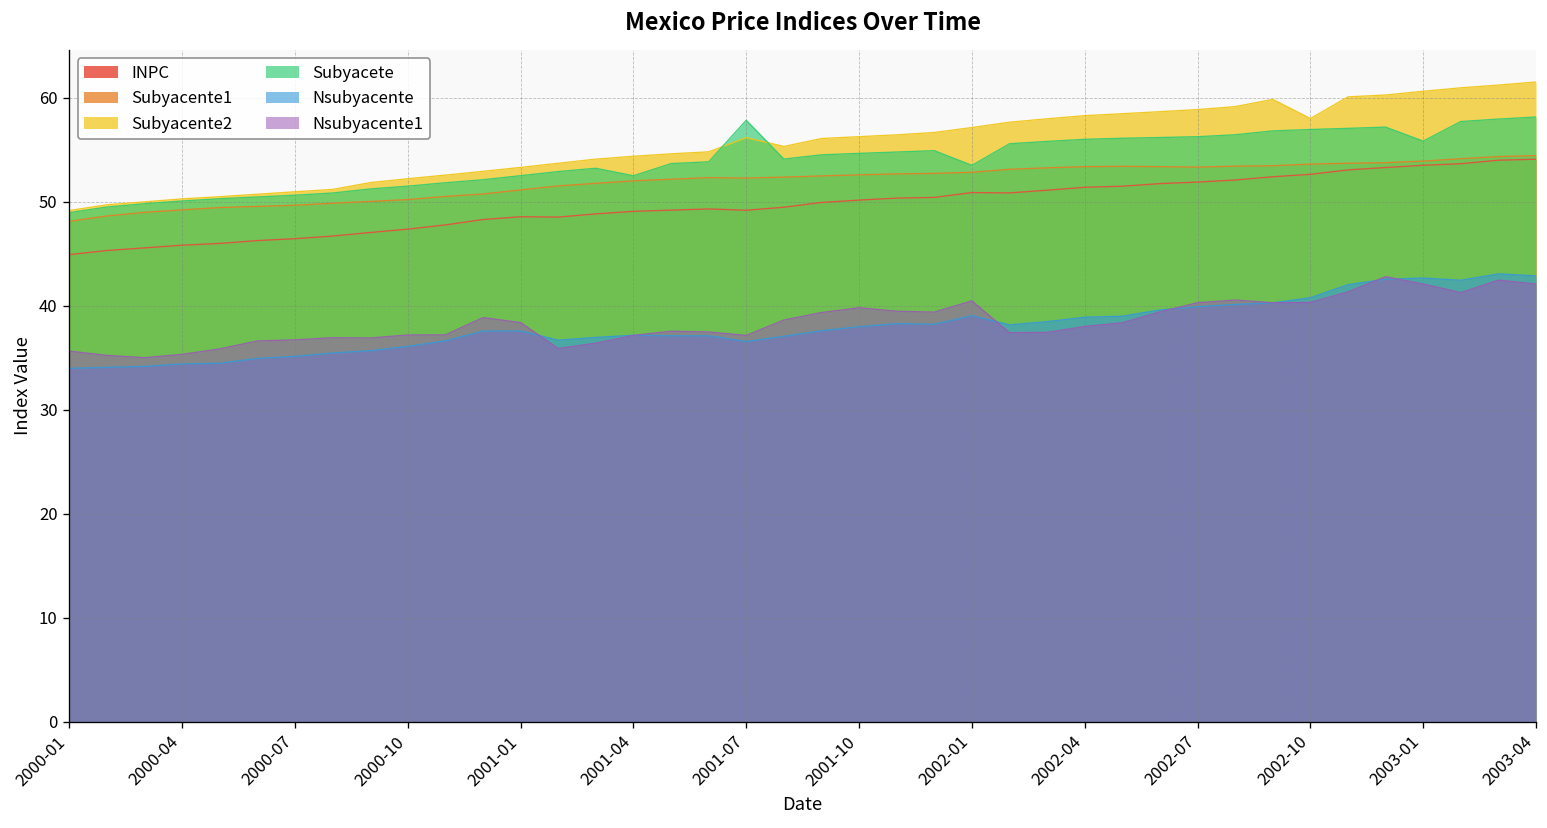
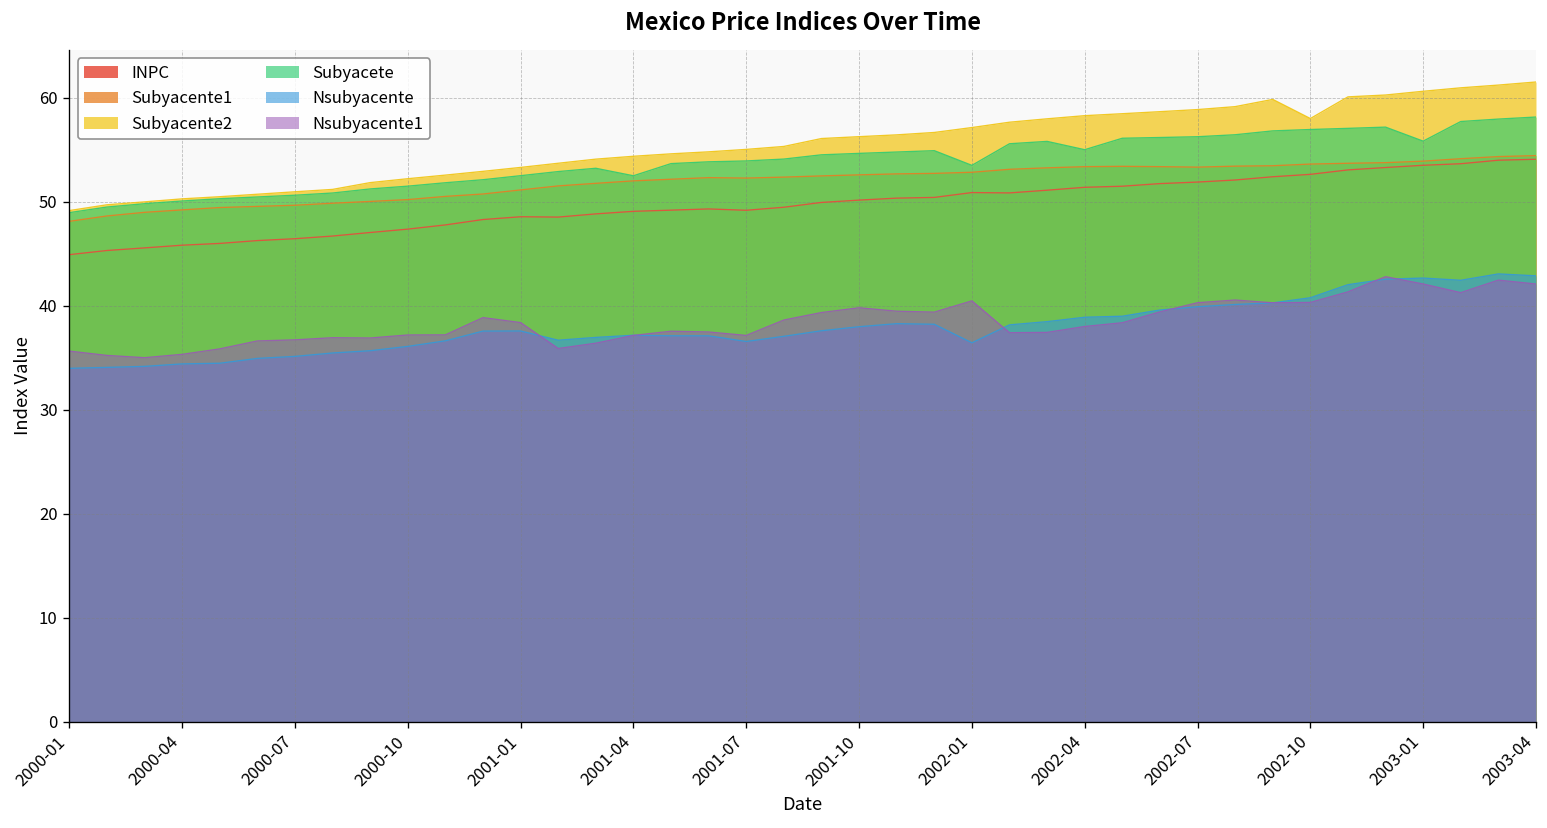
  {
    "Subyacente2": {
      "2000-07": 51,
      "2000-10": 52,
      "2001-01": 53,
      "2001-04": 54,
-     "2001-07": 56,
+     "2001-07": 55,
      "2001-10": 56,
      "2002-01": 57,
      "2002-04": 58,
      "2002-07": 59,
      "2002-10": 58,
      "2003-01": 61,
      "2003-04": 62
    },
    "Subyacete": {
      "2000-07": 51,
      "2000-10": 52,
      "2001-01": 53,
      "2001-04": 53,
-     "2001-07": 58,
+     "2001-07": 54,
      "2001-10": 55,
      "2002-01": 54,
-     "2002-04": 56,
+     "2002-04": 55,
      "2002-07": 56,
      "2002-10": 57,
      "2003-01": 56,
      "2003-04": 58
    },
    "Nsubyacente": {
      "2000-01": 34,
      "2000-04": 34,
      "2000-07": 35,
      "2000-10": 36,
      "2001-01": 38,
      "2001-07": 37,
      "2001-10": 38,
-     "2002-01": 39,
+     "2002-01": 36,
      "2002-04": 39,
      "2002-07": 40,
      "2002-10": 41,
      "2003-01": 43,
      "2003-04": 43
    },
    "Nsubyacente1": {
      "2000-01": 36,
      "2000-04": 35,
      "2000-07": 37,
      "2000-10": 37,
      "2001-01": 38,
      "2001-07": 37,
      "2001-10": 40,
      "2002-01": 40,
      "2002-04": 38,
      "2002-07": 40,
      "2002-10": 40,
      "2003-01": 42,
      "2003-04": 42
    }
  }
